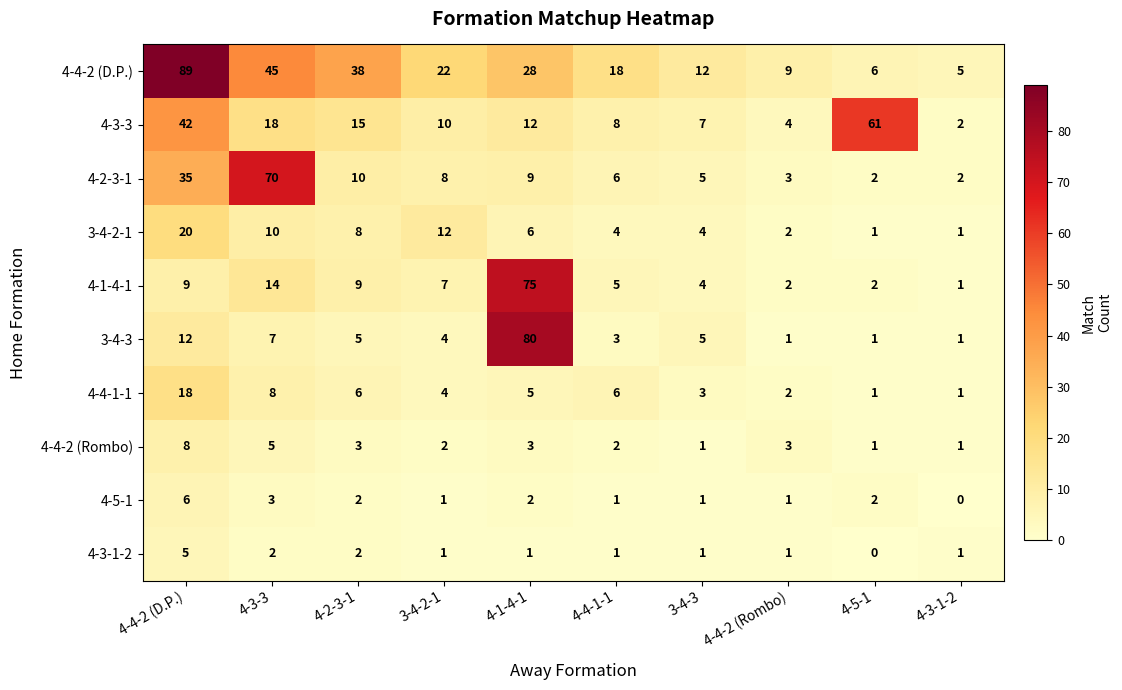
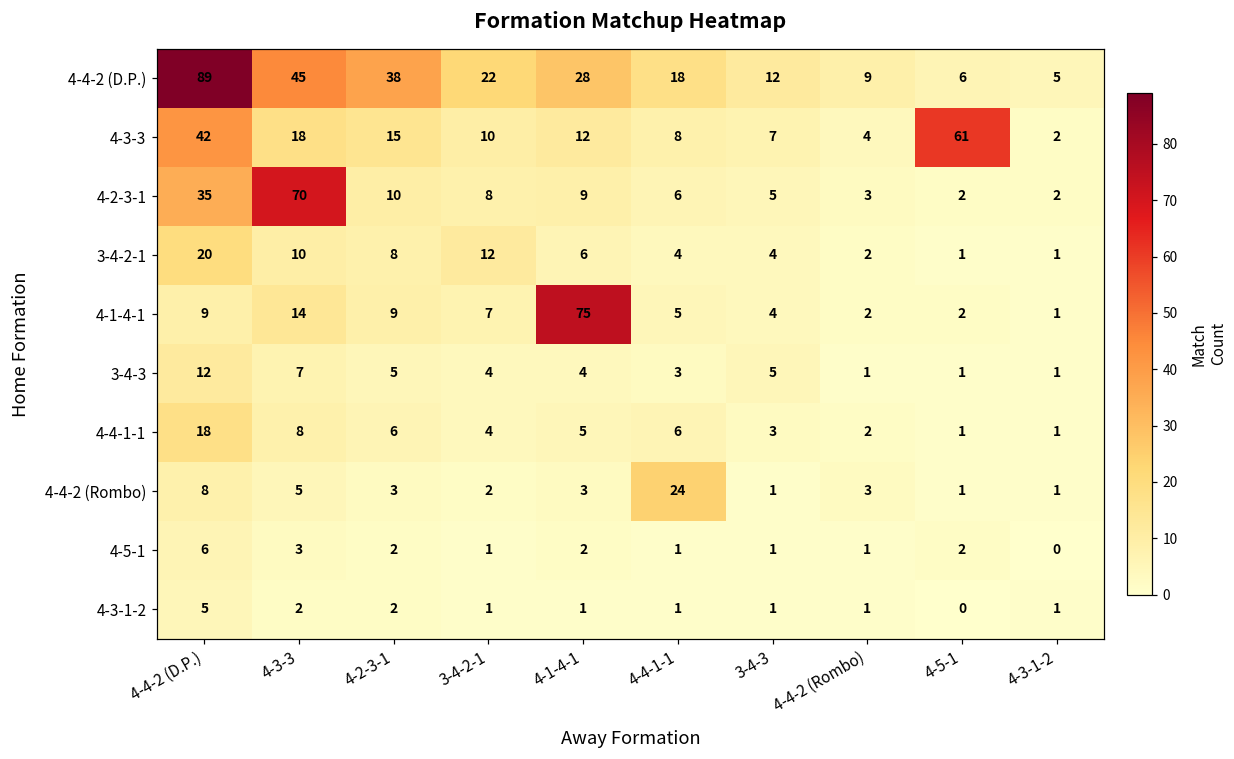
  {
    "4-4-2 (D.P.)": {
      "4-4-2 (D.P.)": 89,
      "4-3-3": 45,
      "4-2-3-1": 38,
      "3-4-2-1": 22,
      "4-1-4-1": 28,
      "4-4-1-1": 18,
      "3-4-3": 12,
      "4-4-2 (Rombo)": 9,
      "4-5-1": 6,
      "4-3-1-2": 5
    },
    "4-3-3": {
      "4-4-2 (D.P.)": 42,
      "4-3-3": 18,
      "4-2-3-1": 15,
      "3-4-2-1": 10,
      "4-1-4-1": 12,
      "4-4-1-1": 8,
      "3-4-3": 7,
      "4-4-2 (Rombo)": 4,
      "4-5-1": 61,
      "4-3-1-2": 2
    },
    "4-2-3-1": {
      "4-4-2 (D.P.)": 35,
      "4-3-3": 70,
      "4-2-3-1": 10,
      "3-4-2-1": 8,
      "4-1-4-1": 9,
      "4-4-1-1": 6,
      "3-4-3": 5,
      "4-4-2 (Rombo)": 3,
      "4-5-1": 2,
      "4-3-1-2": 2
    },
    "3-4-2-1": {
      "4-4-2 (D.P.)": 20,
      "4-3-3": 10,
      "4-2-3-1": 8,
      "3-4-2-1": 12,
      "4-1-4-1": 6,
      "4-4-1-1": 4,
      "3-4-3": 4,
      "4-4-2 (Rombo)": 2,
      "4-5-1": 1,
      "4-3-1-2": 1
    },
    "4-1-4-1": {
      "4-4-2 (D.P.)": 9,
      "4-3-3": 14,
      "4-2-3-1": 9,
      "3-4-2-1": 7,
      "4-1-4-1": 75,
      "4-4-1-1": 5,
      "3-4-3": 4,
      "4-4-2 (Rombo)": 2,
      "4-5-1": 2,
      "4-3-1-2": 1
    },
    "3-4-3": {
      "4-4-2 (D.P.)": 12,
      "4-3-3": 7,
      "4-2-3-1": 5,
      "3-4-2-1": 4,
-     "4-1-4-1": 80,
+     "4-1-4-1": 4,
      "4-4-1-1": 3,
      "3-4-3": 5,
      "4-4-2 (Rombo)": 1,
      "4-5-1": 1,
      "4-3-1-2": 1
    },
    "4-4-1-1": {
      "4-4-2 (D.P.)": 18,
      "4-3-3": 8,
      "4-2-3-1": 6,
      "3-4-2-1": 4,
      "4-1-4-1": 5,
      "4-4-1-1": 6,
      "3-4-3": 3,
      "4-4-2 (Rombo)": 2,
      "4-5-1": 1,
      "4-3-1-2": 1
    },
    "4-4-2 (Rombo)": {
      "4-4-2 (D.P.)": 8,
      "4-3-3": 5,
      "4-2-3-1": 3,
      "3-4-2-1": 2,
      "4-1-4-1": 3,
-     "4-4-1-1": 2,
+     "4-4-1-1": 24,
      "3-4-3": 1,
      "4-4-2 (Rombo)": 3,
      "4-5-1": 1,
      "4-3-1-2": 1
    },
    "4-5-1": {
      "4-4-2 (D.P.)": 6,
      "4-3-3": 3,
      "4-2-3-1": 2,
      "3-4-2-1": 1,
      "4-1-4-1": 2,
      "4-4-1-1": 1,
      "3-4-3": 1,
      "4-4-2 (Rombo)": 1,
      "4-5-1": 2,
      "4-3-1-2": 0
    },
    "4-3-1-2": {
      "4-4-2 (D.P.)": 5,
      "4-3-3": 2,
      "4-2-3-1": 2,
      "3-4-2-1": 1,
      "4-1-4-1": 1,
      "4-4-1-1": 1,
      "3-4-3": 1,
      "4-4-2 (Rombo)": 1,
      "4-5-1": 0,
      "4-3-1-2": 1
    }
  }
